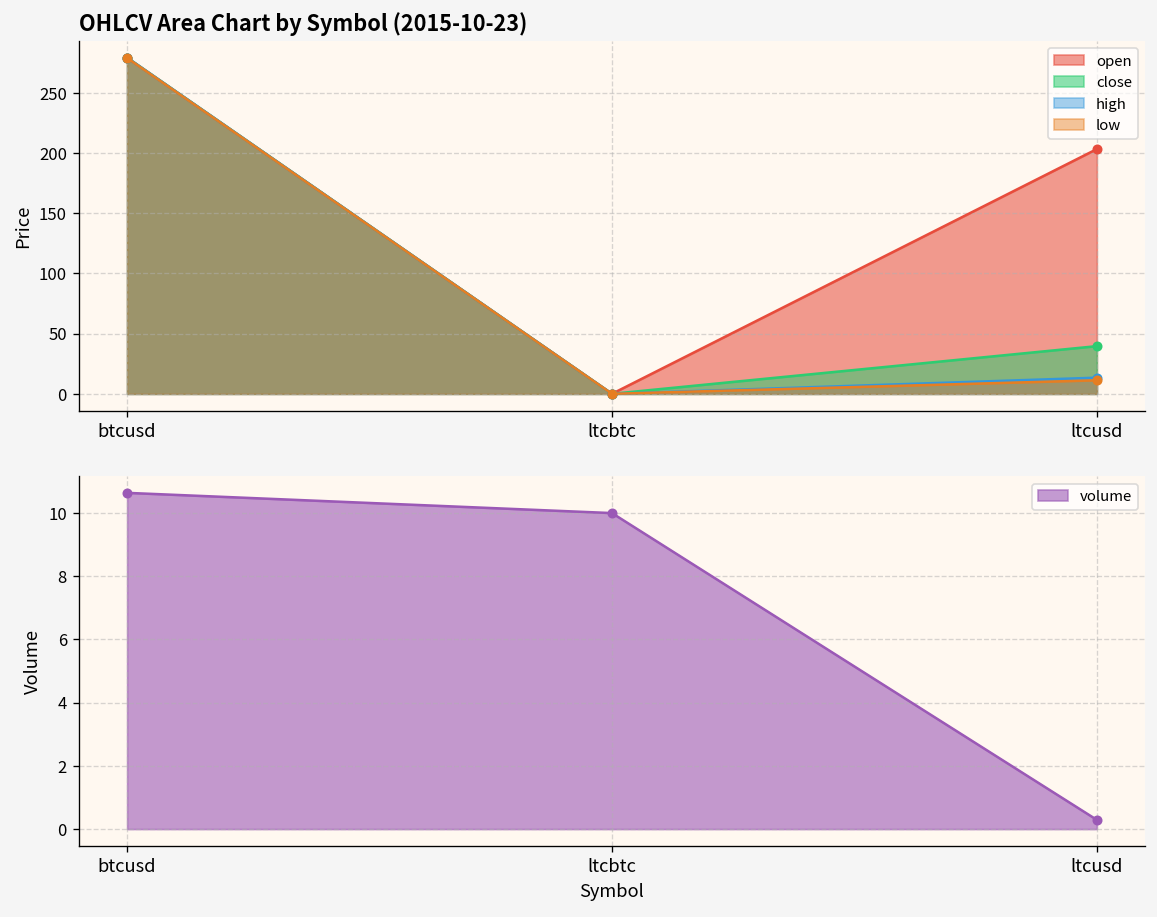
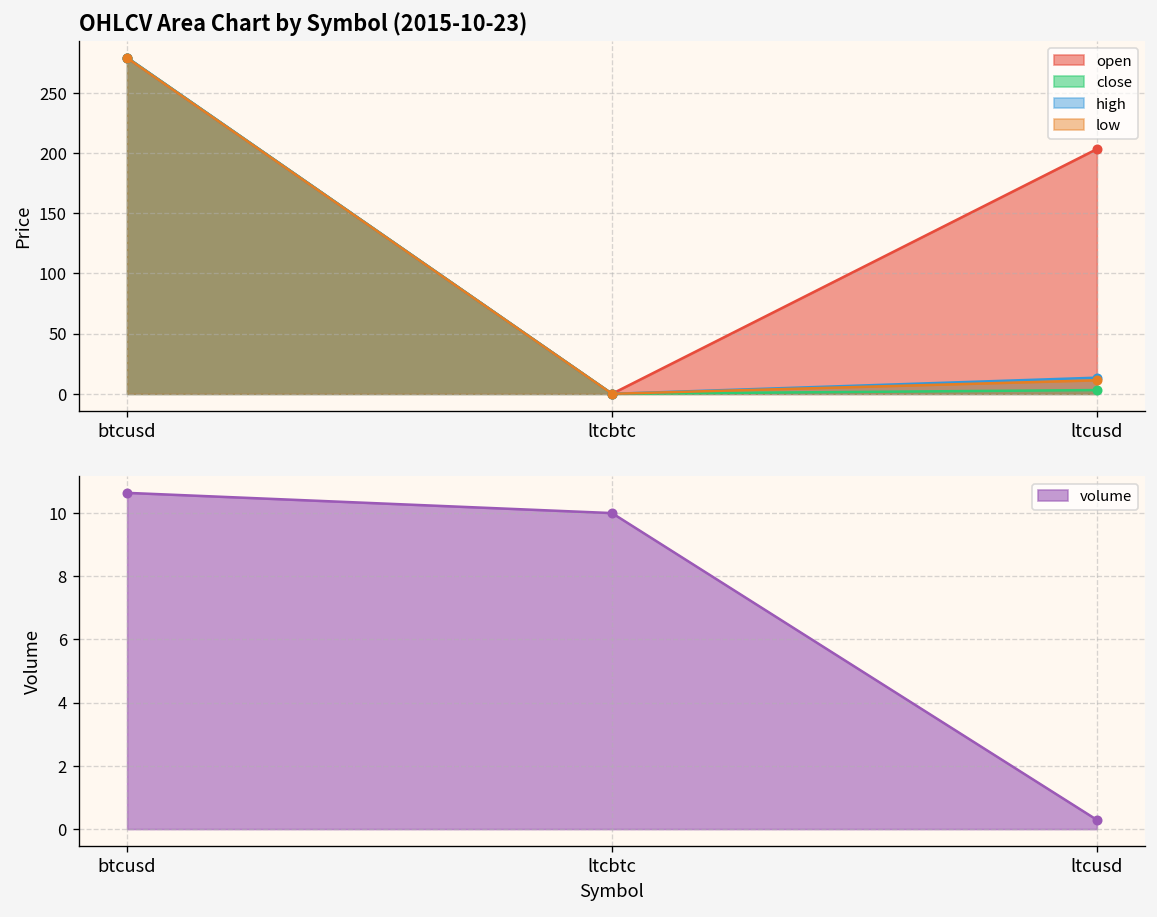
  {
    "OHLCV Area Chart by Symbol (2015-10-23)": {
      "close": {
-       "ltcusd": 40
+       "ltcusd": 3
      }
    }
  }
